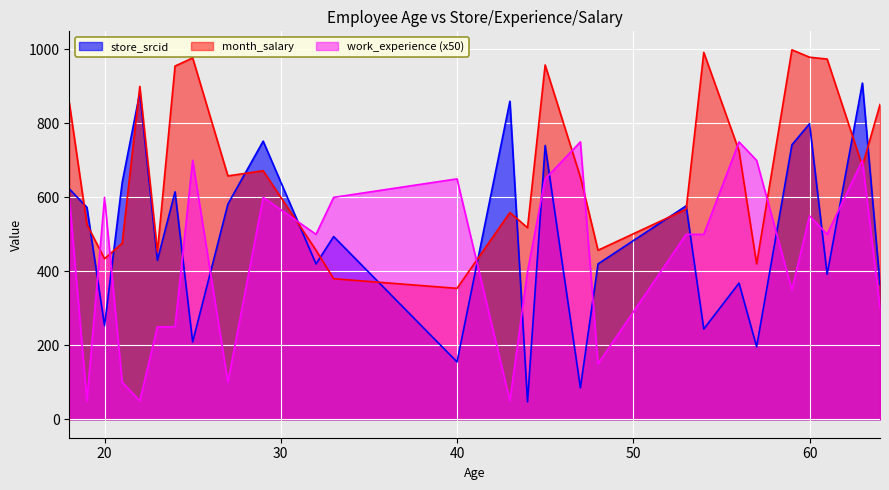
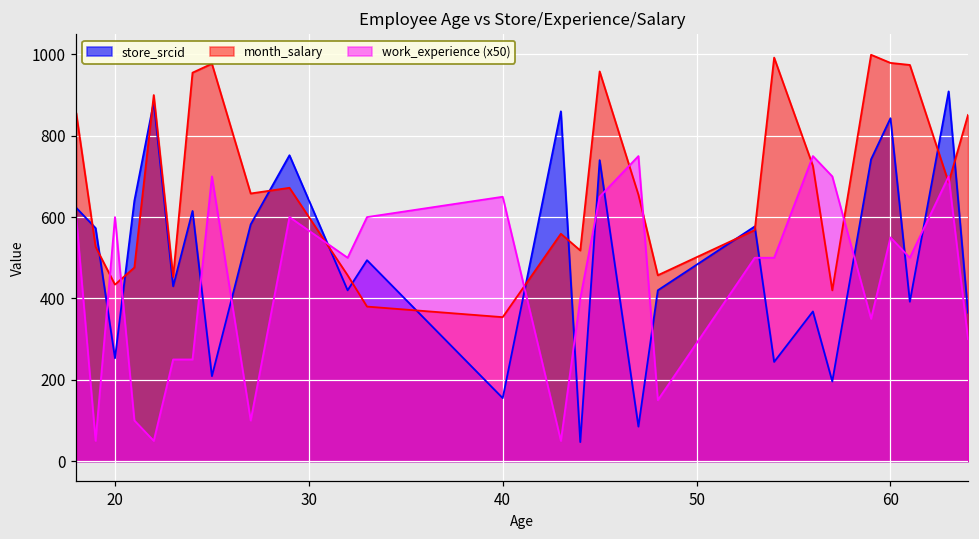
  {
    "store_srcid": {
      "20": 250,
      "40": 160,
-     "60": 800
+     "60": 840
    },
    "month_salary": {
      "20": 430,
      "40": 350,
      "60": 980
    },
    "work_experience (x50)": {
      "20": 600,
      "40": 650,
      "60": 550
    }
  }
